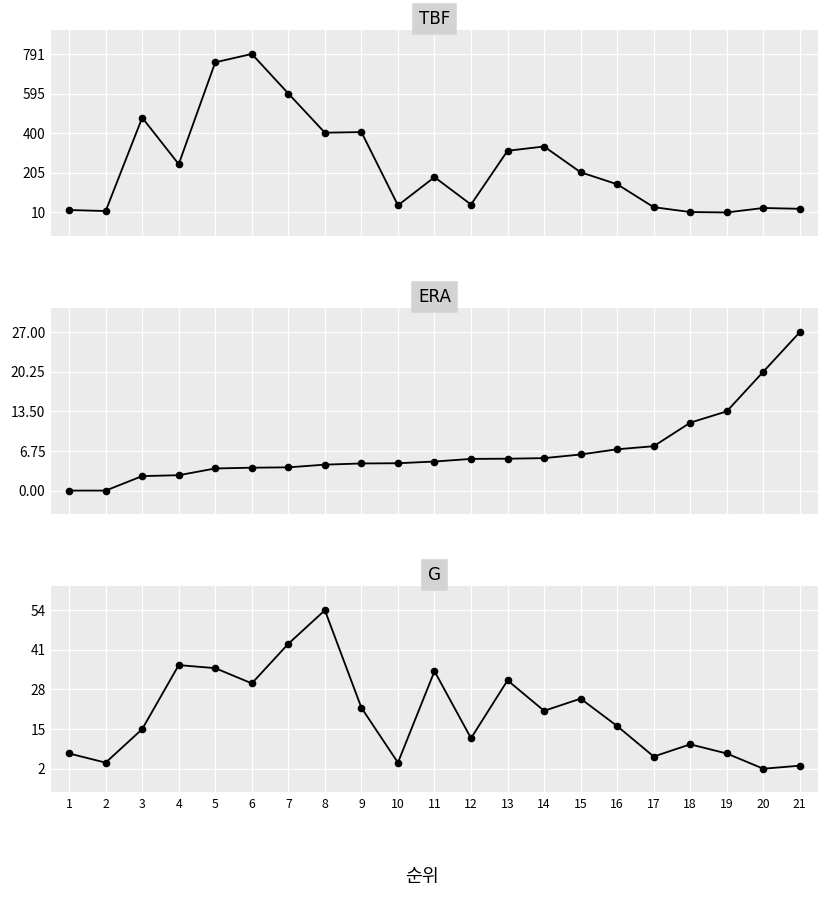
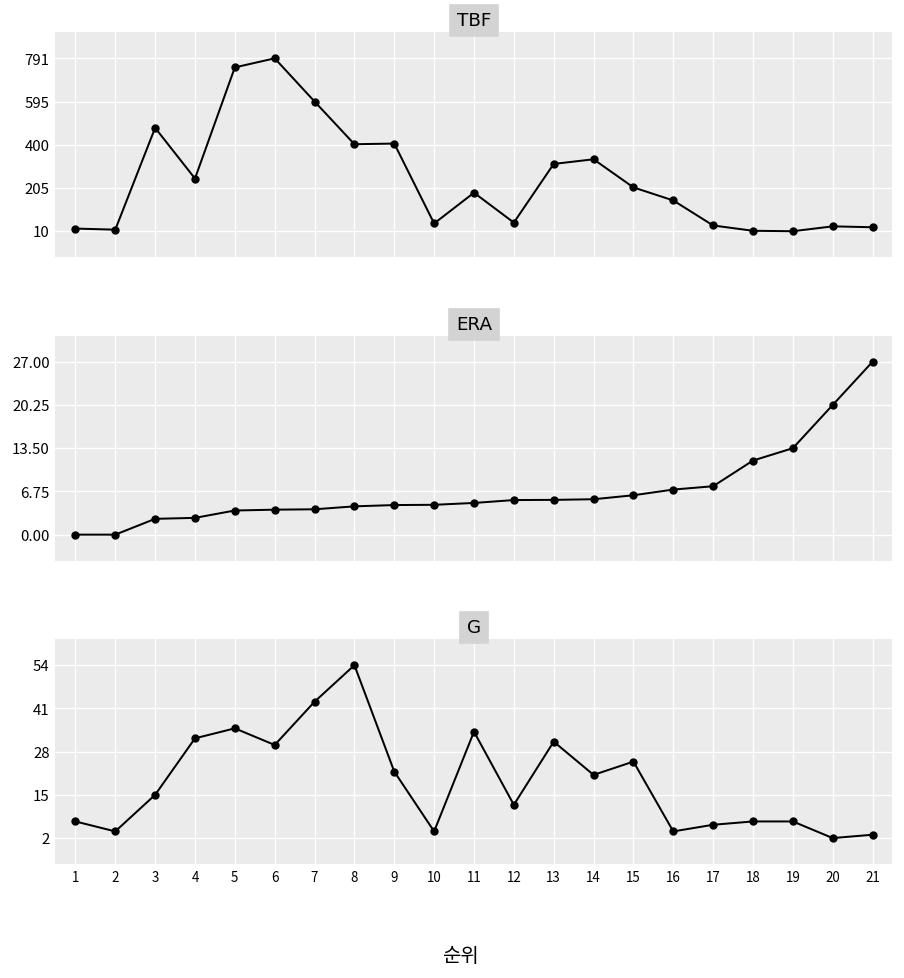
  {
    "G": {
      "1": 7,
      "2": 4,
      "3": 15,
-     "4": 36,
+     "4": 32,
      "5": 35,
      "6": 30,
      "7": 43,
      "8": 54,
      "9": 22,
      "10": 4,
      "11": 34,
      "12": 12,
      "13": 31,
      "14": 21,
      "15": 25,
-     "16": 16,
+     "16": 4,
      "17": 6,
-     "18": 10,
+     "18": 7,
      "19": 7,
      "20": 2,
      "21": 3
    }
  }
